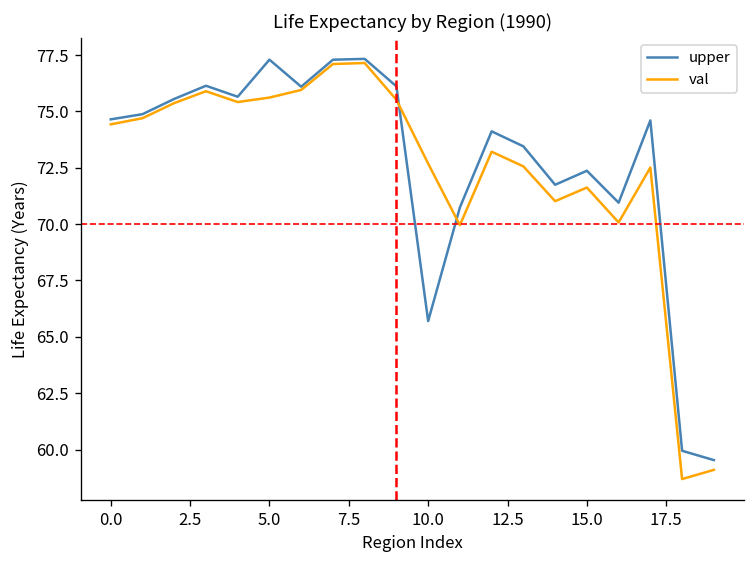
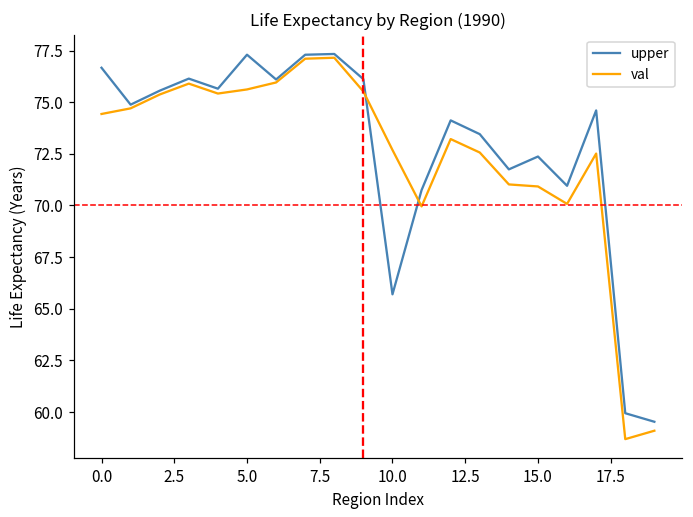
  {
    "upper": {
-     "0.0": 74.7,
+     "0.0": 76.7,
      "5.0": 77.3,
      "10.0": 65.7,
      "15.0": 72.4
    },
    "val": {
      "0.0": 74.4,
      "5.0": 75.6,
      "10.0": 72.7,
-     "15.0": 71.6
+     "15.0": 70.9
    }
  }
